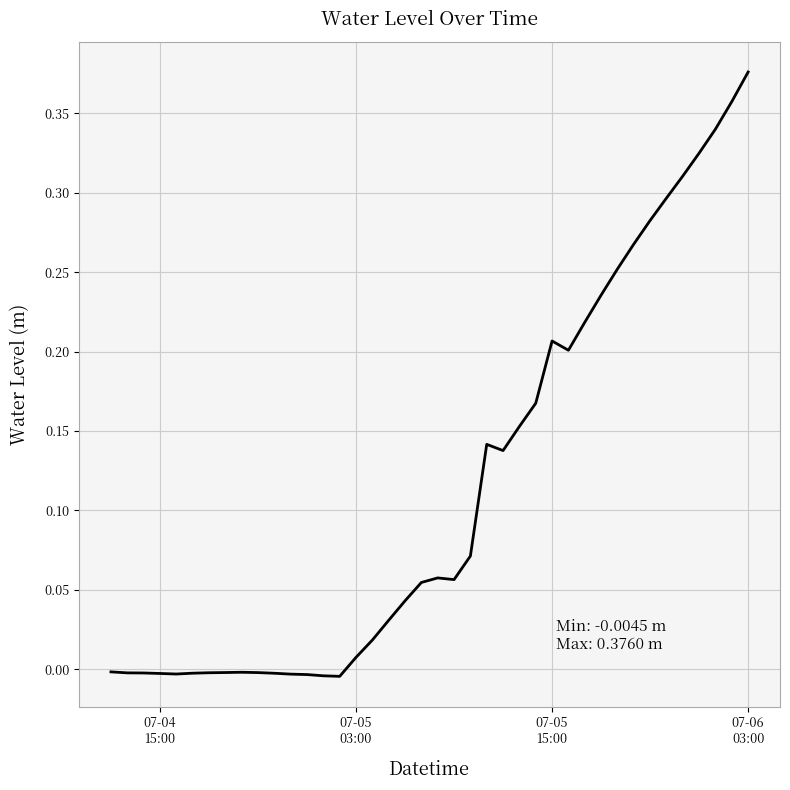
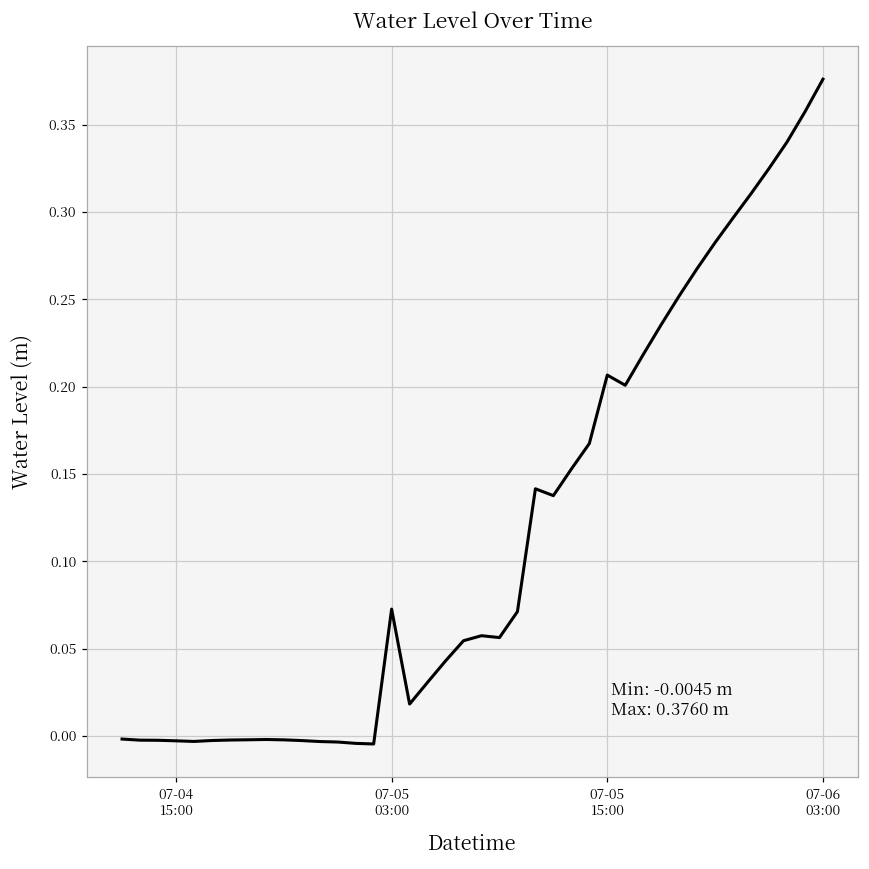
  {
    "07-04 15:00": -0.003,
-   "07-05 03:00": 0.007,
+   "07-05 03:00": 0.073,
    "07-05 15:00": 0.207,
    "07-06 03:00": 0.376
  }
